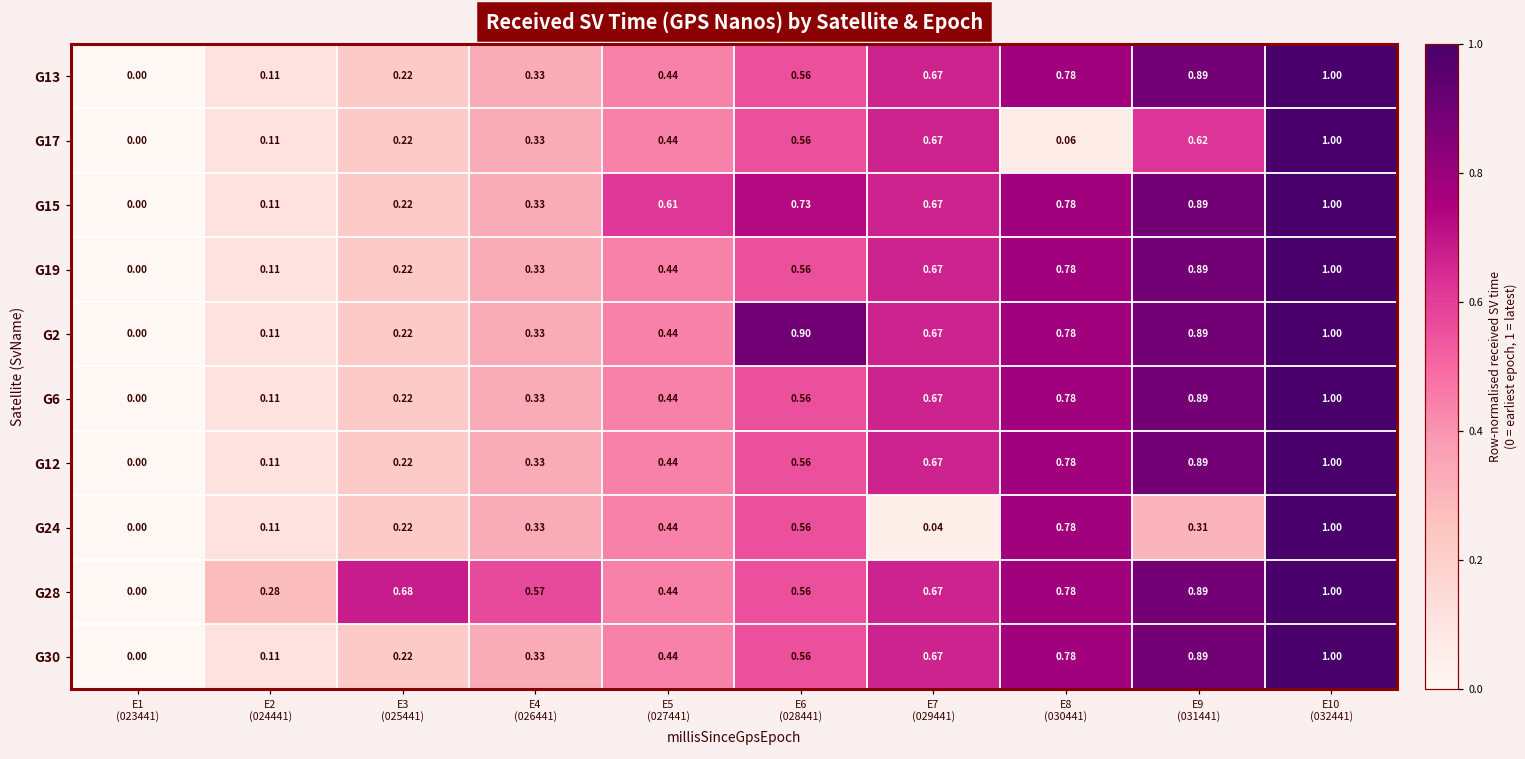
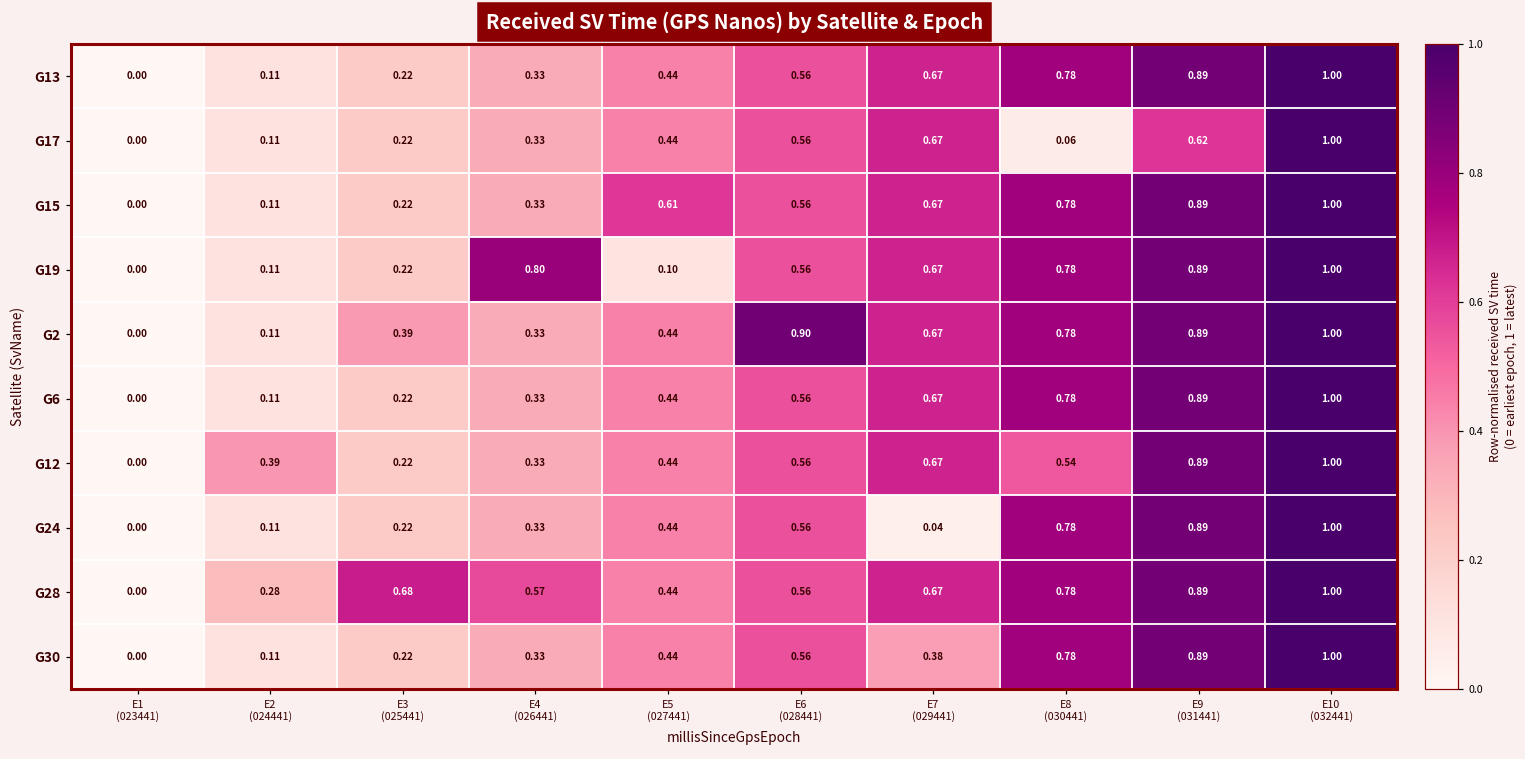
  {
    "G13": {
      "E1 (023441)": 0.00,
      "E2 (024441)": 0.11,
      "E3 (025441)": 0.22,
      "E4 (026441)": 0.33,
      "E5 (027441)": 0.44,
      "E6 (028441)": 0.56,
      "E7 (029441)": 0.67,
      "E8 (030441)": 0.78,
      "E9 (031441)": 0.89,
      "E10 (032441)": 1.00
    },
    "G17": {
      "E1 (023441)": 0.00,
      "E2 (024441)": 0.11,
      "E3 (025441)": 0.22,
      "E4 (026441)": 0.33,
      "E5 (027441)": 0.44,
      "E6 (028441)": 0.56,
      "E7 (029441)": 0.67,
      "E8 (030441)": 0.06,
      "E9 (031441)": 0.62,
      "E10 (032441)": 1.00
    },
    "G15": {
      "E1 (023441)": 0.00,
      "E2 (024441)": 0.11,
      "E3 (025441)": 0.22,
      "E4 (026441)": 0.33,
      "E5 (027441)": 0.61,
-     "E6 (028441)": 0.73,
+     "E6 (028441)": 0.56,
      "E7 (029441)": 0.67,
      "E8 (030441)": 0.78,
      "E9 (031441)": 0.89,
      "E10 (032441)": 1.00
    },
    "G19": {
      "E1 (023441)": 0.00,
      "E2 (024441)": 0.11,
      "E3 (025441)": 0.22,
-     "E4 (026441)": 0.33,
-     "E5 (027441)": 0.44,
+     "E4 (026441)": 0.80,
+     "E5 (027441)": 0.10,
      "E6 (028441)": 0.56,
      "E7 (029441)": 0.67,
      "E8 (030441)": 0.78,
      "E9 (031441)": 0.89,
      "E10 (032441)": 1.00
    },
    "G2": {
      "E1 (023441)": 0.00,
      "E2 (024441)": 0.11,
-     "E3 (025441)": 0.22,
+     "E3 (025441)": 0.39,
      "E4 (026441)": 0.33,
      "E5 (027441)": 0.44,
      "E6 (028441)": 0.90,
      "E7 (029441)": 0.67,
      "E8 (030441)": 0.78,
      "E9 (031441)": 0.89,
      "E10 (032441)": 1.00
    },
    "G6": {
      "E1 (023441)": 0.00,
      "E2 (024441)": 0.11,
      "E3 (025441)": 0.22,
      "E4 (026441)": 0.33,
      "E5 (027441)": 0.44,
      "E6 (028441)": 0.56,
      "E7 (029441)": 0.67,
      "E8 (030441)": 0.78,
      "E9 (031441)": 0.89,
      "E10 (032441)": 1.00
    },
    "G12": {
      "E1 (023441)": 0.00,
-     "E2 (024441)": 0.11,
+     "E2 (024441)": 0.39,
      "E3 (025441)": 0.22,
      "E4 (026441)": 0.33,
      "E5 (027441)": 0.44,
      "E6 (028441)": 0.56,
      "E7 (029441)": 0.67,
-     "E8 (030441)": 0.78,
+     "E8 (030441)": 0.54,
      "E9 (031441)": 0.89,
      "E10 (032441)": 1.00
    },
    "G24": {
      "E1 (023441)": 0.00,
      "E2 (024441)": 0.11,
      "E3 (025441)": 0.22,
      "E4 (026441)": 0.33,
      "E5 (027441)": 0.44,
      "E6 (028441)": 0.56,
      "E7 (029441)": 0.04,
      "E8 (030441)": 0.78,
-     "E9 (031441)": 0.31,
+     "E9 (031441)": 0.89,
      "E10 (032441)": 1.00
    },
    "G28": {
      "E1 (023441)": 0.00,
      "E2 (024441)": 0.28,
      "E3 (025441)": 0.68,
      "E4 (026441)": 0.57,
      "E5 (027441)": 0.44,
      "E6 (028441)": 0.56,
      "E7 (029441)": 0.67,
      "E8 (030441)": 0.78,
      "E9 (031441)": 0.89,
      "E10 (032441)": 1.00
    },
    "G30": {
      "E1 (023441)": 0.00,
      "E2 (024441)": 0.11,
      "E3 (025441)": 0.22,
      "E4 (026441)": 0.33,
      "E5 (027441)": 0.44,
      "E6 (028441)": 0.56,
-     "E7 (029441)": 0.67,
+     "E7 (029441)": 0.38,
      "E8 (030441)": 0.78,
      "E9 (031441)": 0.89,
      "E10 (032441)": 1.00
    }
  }
